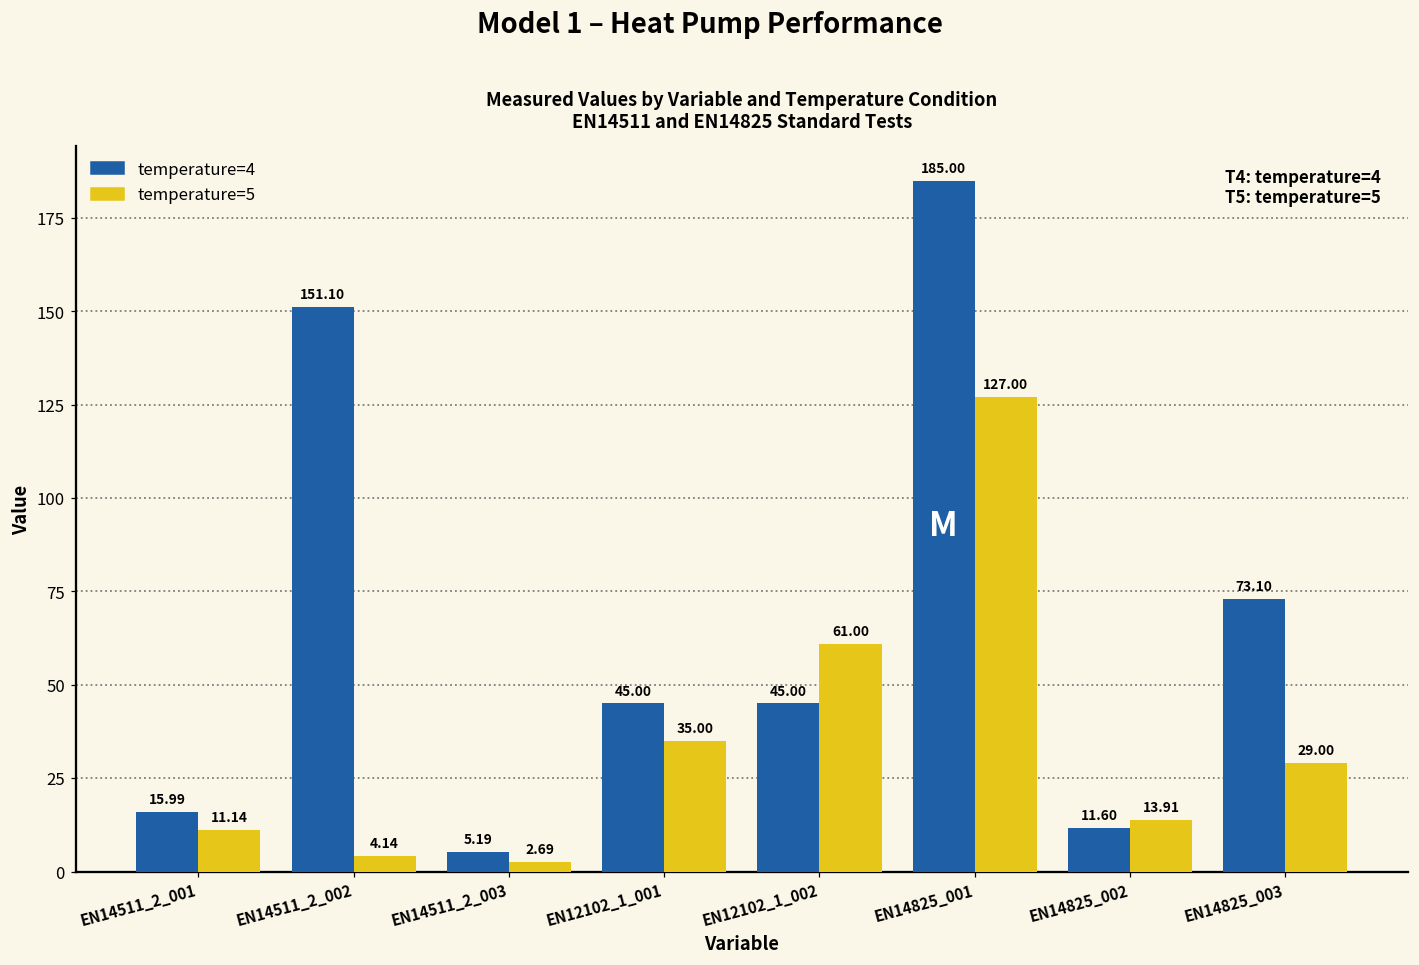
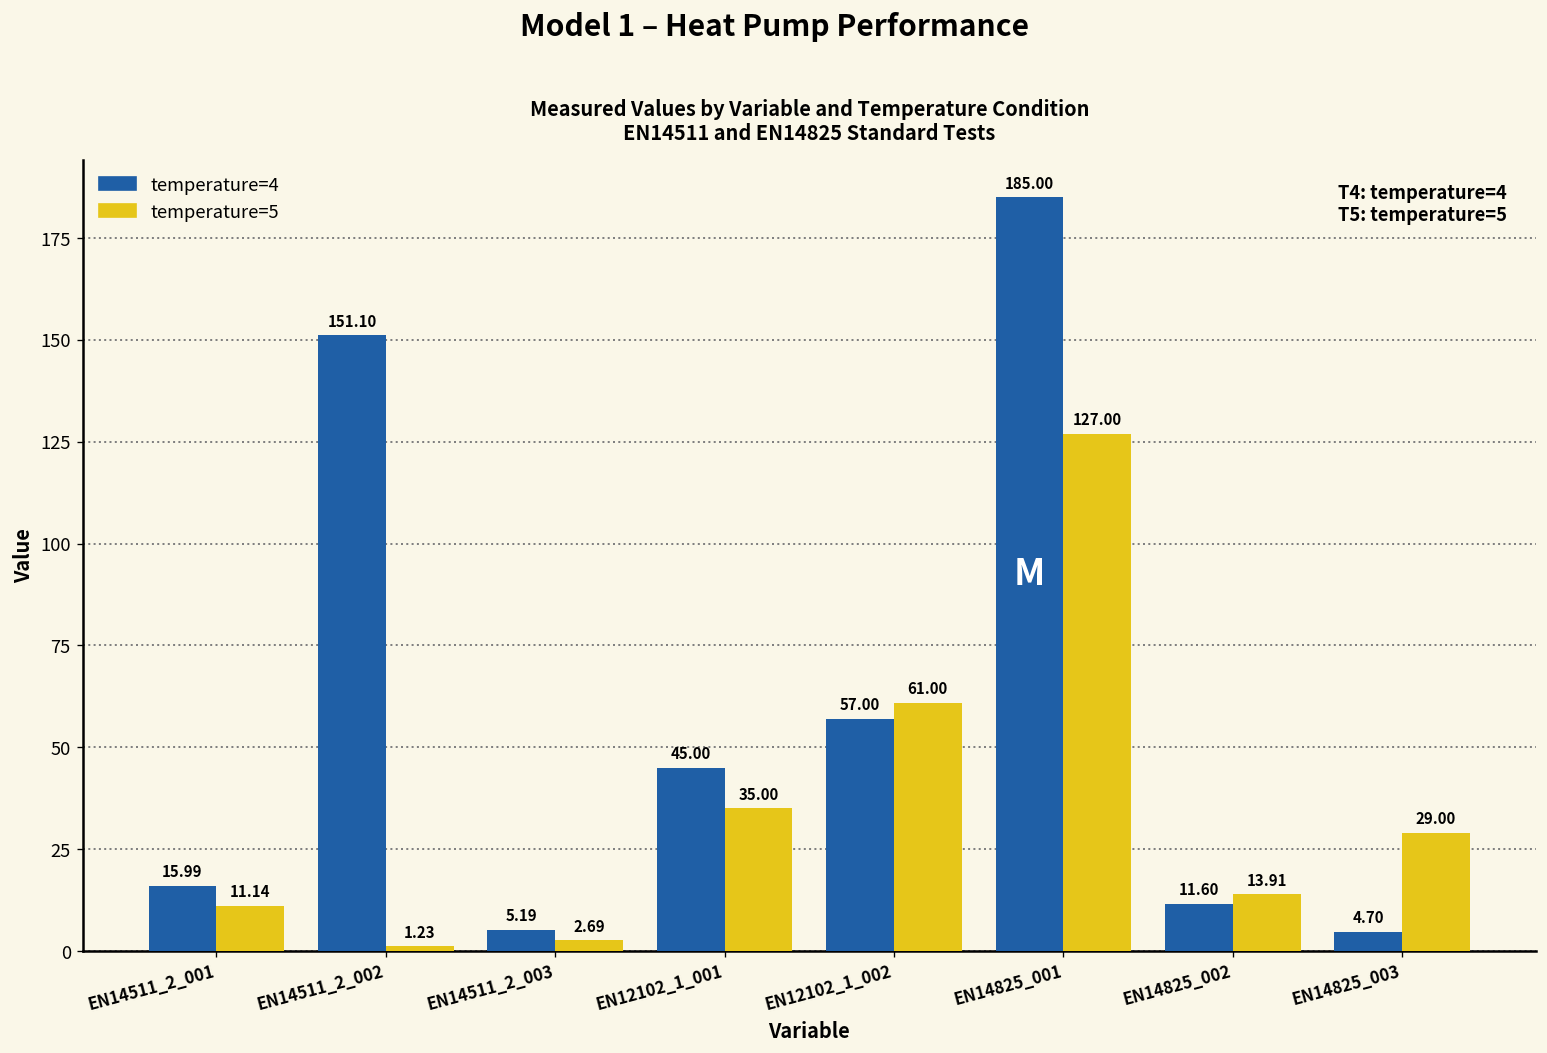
  {
    "temperature=4": {
      "EN14511_2_001": 15.99,
      "EN14511_2_002": 151.10,
      "EN14511_2_003": 5.19,
      "EN12102_1_001": 45.00,
-     "EN12102_1_002": 45.00,
+     "EN12102_1_002": 57.00,
      "EN14825_001": 185.00,
      "EN14825_002": 11.60,
-     "EN14825_003": 73.10
+     "EN14825_003": 4.70
    },
    "temperature=5": {
      "EN14511_2_001": 11.14,
-     "EN14511_2_002": 4.14,
+     "EN14511_2_002": 1.23,
      "EN14511_2_003": 2.69,
      "EN12102_1_001": 35.00,
      "EN12102_1_002": 61.00,
      "EN14825_001": 127.00,
      "EN14825_002": 13.91,
      "EN14825_003": 29.00
    }
  }
